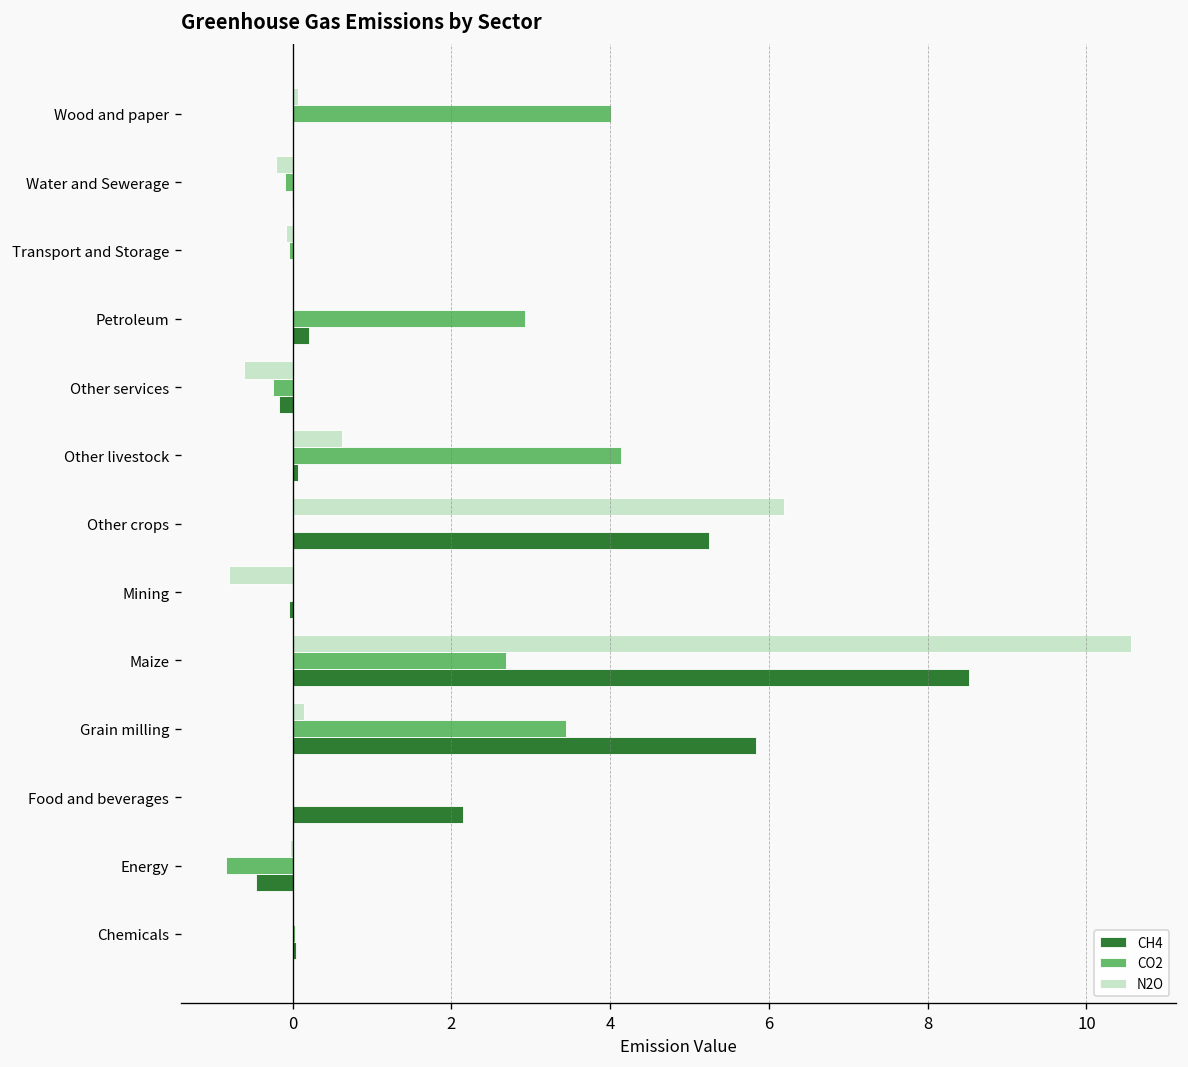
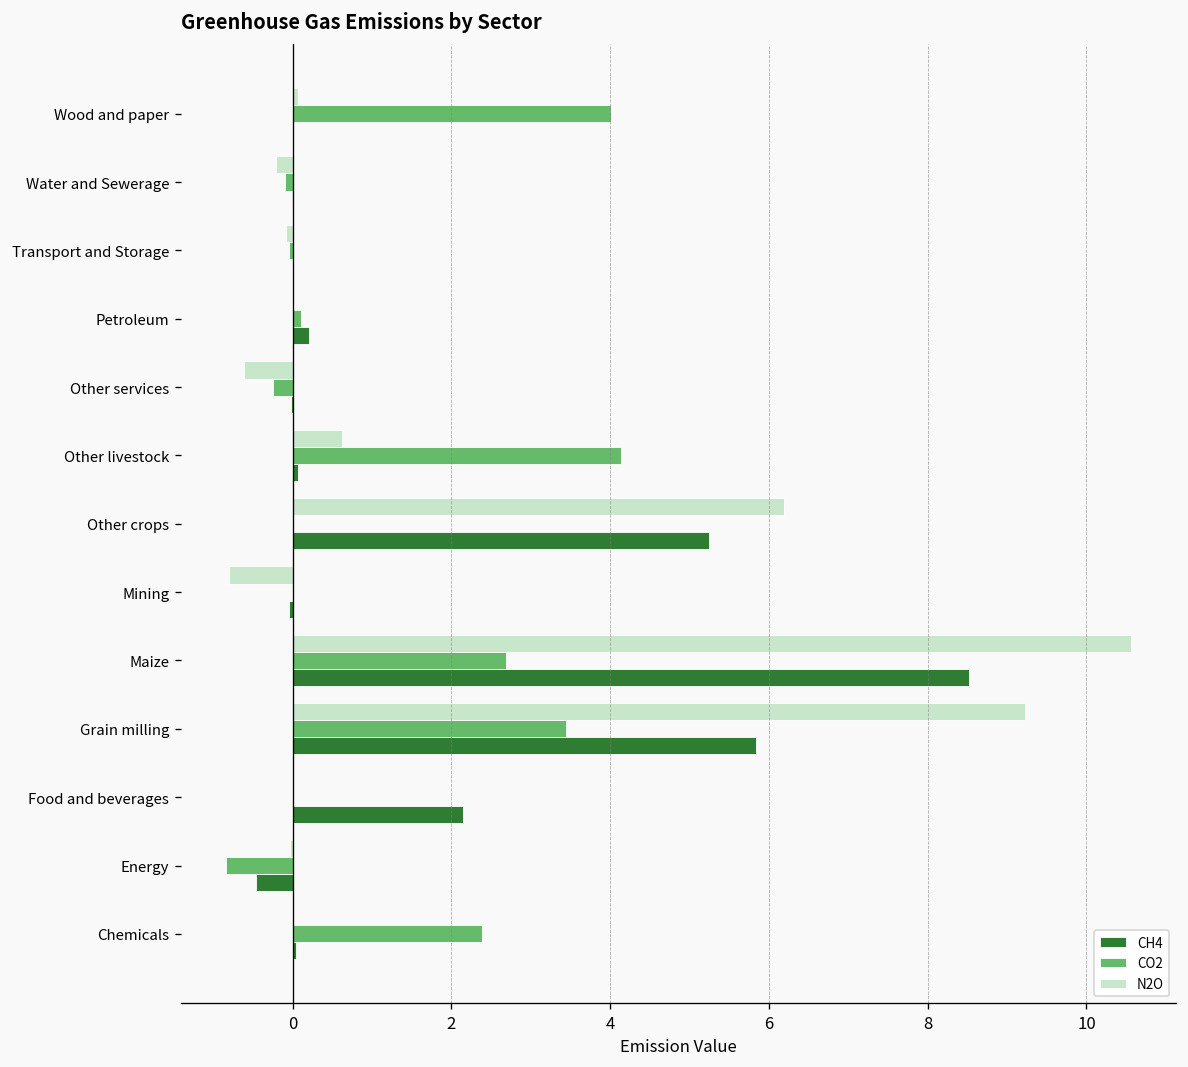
  {
    "CH4": {
      "Petroleum": 0.2,
-     "Other services": -0.2,
+     "Other services": 0.0,
      "Other livestock": 0.1,
      "Other crops": 5.2,
      "Mining": 0.0,
      "Maize": 8.5,
      "Grain milling": 5.8,
      "Food and beverages": 2.1,
      "Energy": -0.5,
      "Chemicals": 0.0
    },
    "CO2": {
      "Wood and paper": 4.0,
      "Water and Sewerage": -0.1,
      "Transport and Storage": 0.0,
-     "Petroleum": 2.9,
+     "Petroleum": 0.1,
      "Other services": -0.2,
      "Other livestock": 4.1,
      "Maize": 2.7,
      "Grain milling": 3.4,
      "Energy": -0.8,
-     "Chemicals": 0.0
+     "Chemicals": 2.4
    },
    "N2O": {
      "Wood and paper": 0.1,
      "Water and Sewerage": -0.2,
      "Transport and Storage": -0.1,
      "Other services": -0.6,
      "Other livestock": 0.6,
      "Other crops": 6.2,
      "Mining": -0.8,
      "Maize": 10.6,
-     "Grain milling": 0.1
+     "Grain milling": 9.2
    }
  }
